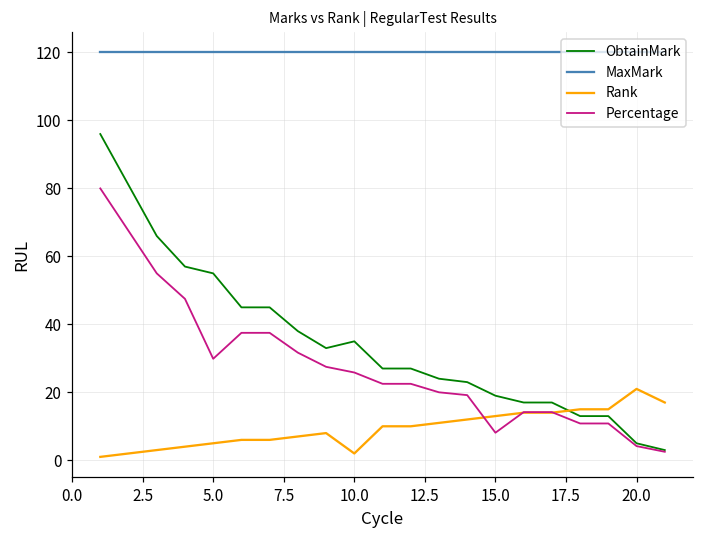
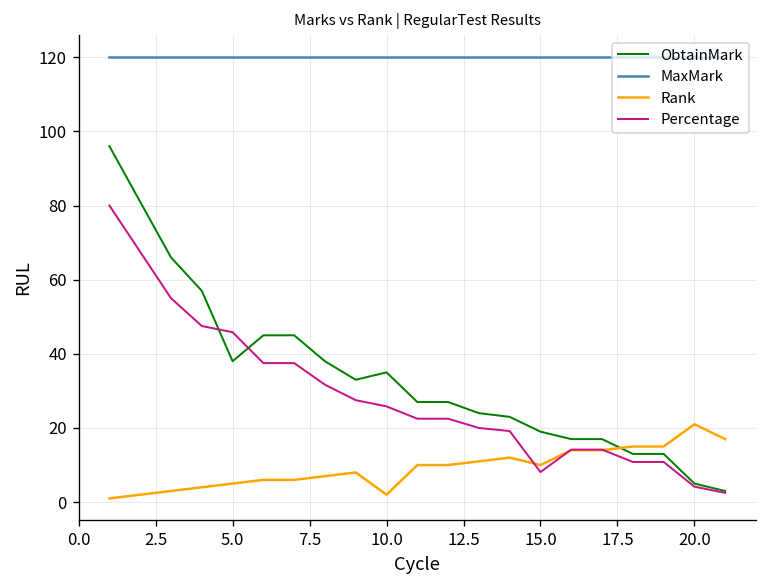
  {
    "ObtainMark": {
-     "5.0": 55,
+     "5.0": 38,
      "10.0": 35,
      "15.0": 19
    },
    "MaxMark": {
      "5.0": 120,
      "10.0": 120,
      "15.0": 120
    },
    "Rank": {
      "5.0": 5,
      "10.0": 2,
-     "15.0": 13,
+     "15.0": 10,
      "20.0": 21
    },
    "Percentage": {
-     "5.0": 30,
+     "5.0": 46,
      "10.0": 26,
      "15.0": 8
    }
  }
